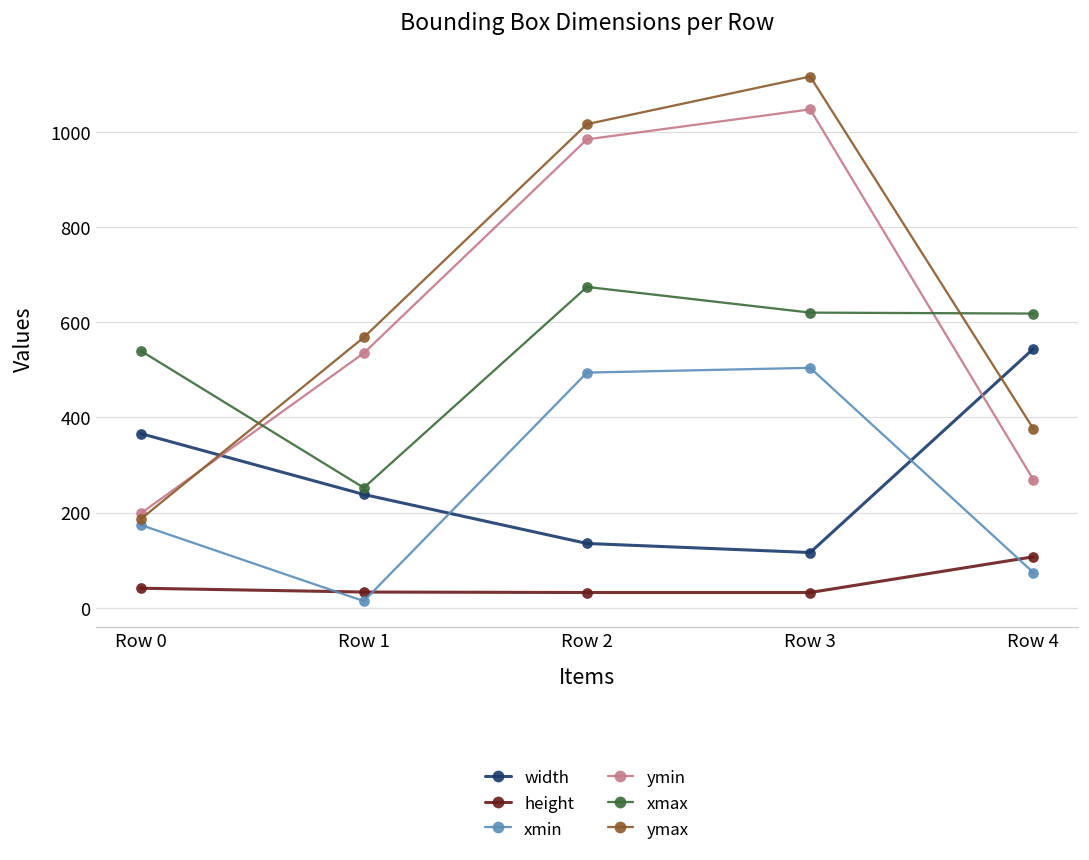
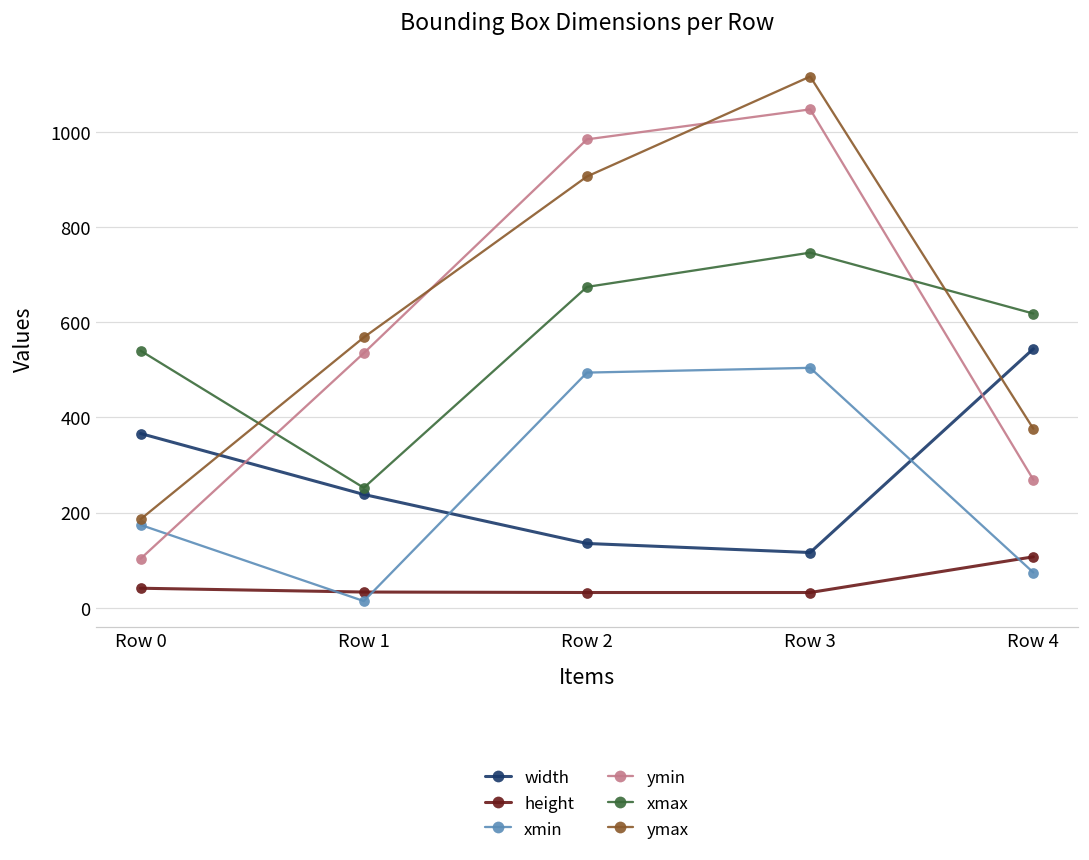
  {
    "width": {
      "Row 0": 370,
      "Row 1": 240,
      "Row 2": 140,
      "Row 3": 120,
      "Row 4": 540
    },
    "height": {
      "Row 0": 40,
      "Row 1": 30,
      "Row 2": 30,
      "Row 3": 30,
      "Row 4": 110
    },
    "xmin": {
      "Row 0": 170,
      "Row 1": 10,
      "Row 2": 490,
      "Row 3": 500,
      "Row 4": 70
    },
    "ymin": {
-     "Row 0": 200,
+     "Row 0": 100,
      "Row 1": 540,
      "Row 2": 980,
      "Row 3": 1050,
      "Row 4": 270
    },
    "xmax": {
      "Row 0": 540,
      "Row 1": 250,
      "Row 2": 670,
-     "Row 3": 620,
+     "Row 3": 750,
      "Row 4": 620
    },
    "ymax": {
      "Row 0": 190,
      "Row 1": 570,
-     "Row 2": 1020,
+     "Row 2": 910,
      "Row 3": 1120,
      "Row 4": 380
    }
  }
